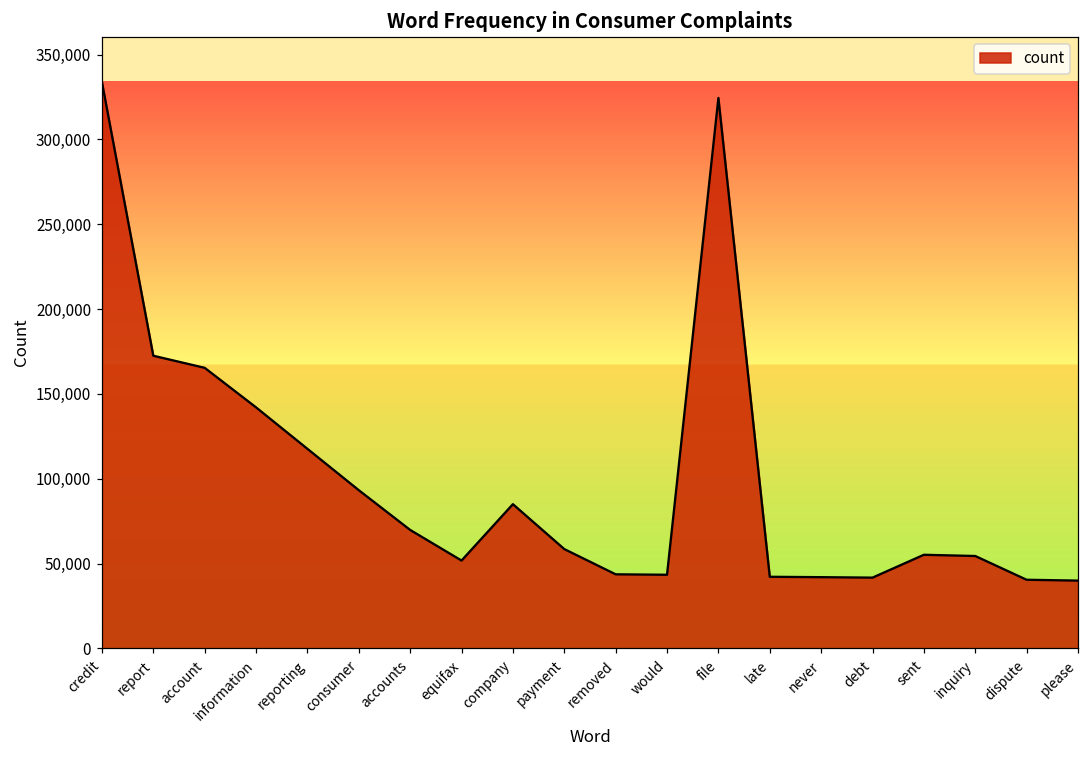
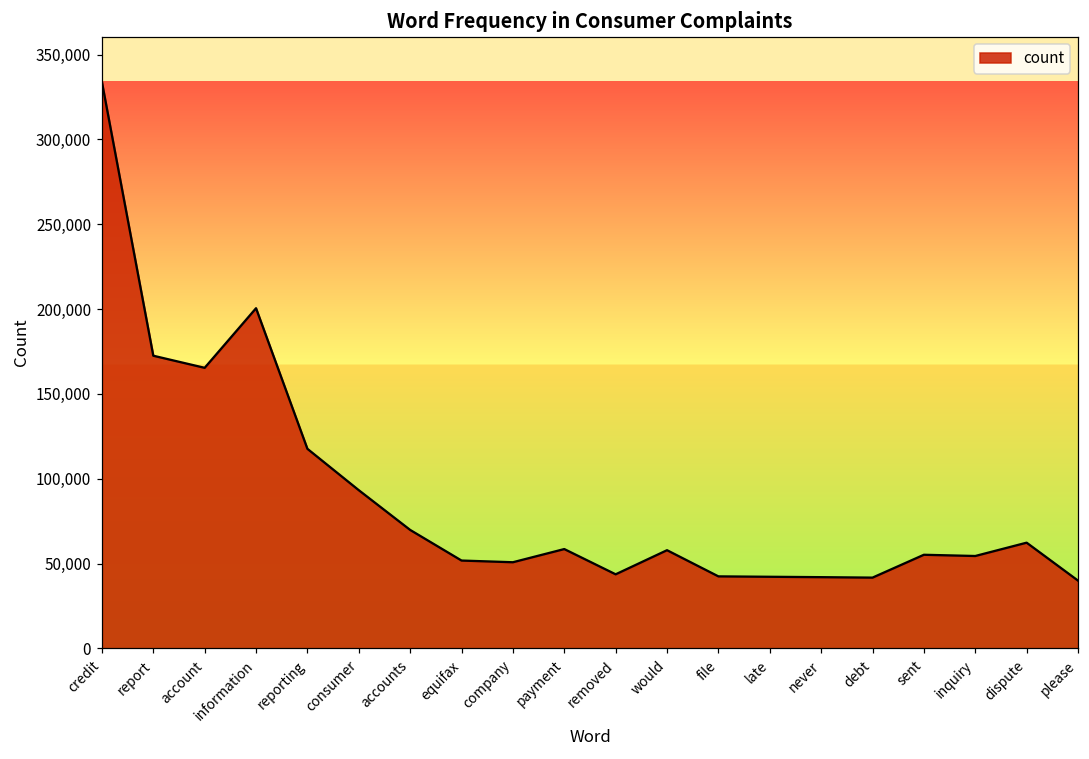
  {
    "credit": "334,000",
    "report": "172,000",
    "account": "165,000",
-   "information": "142,000",
+   "information": "200,000",
    "reporting": "118,000",
    "consumer": "93,000",
    "accounts": "70,000",
    "equifax": "52,000",
-   "company": "85,000",
+   "company": "51,000",
    "payment": "59,000",
    "removed": "44,000",
-   "would": "43,000",
-   "file": "324,000",
+   "would": "58,000",
+   "file": "42,000",
    "late": "42,000",
    "never": "42,000",
    "debt": "42,000",
    "sent": "55,000",
    "inquiry": "54,000",
-   "dispute": "40,000",
+   "dispute": "62,000",
    "please": "40,000"
  }
